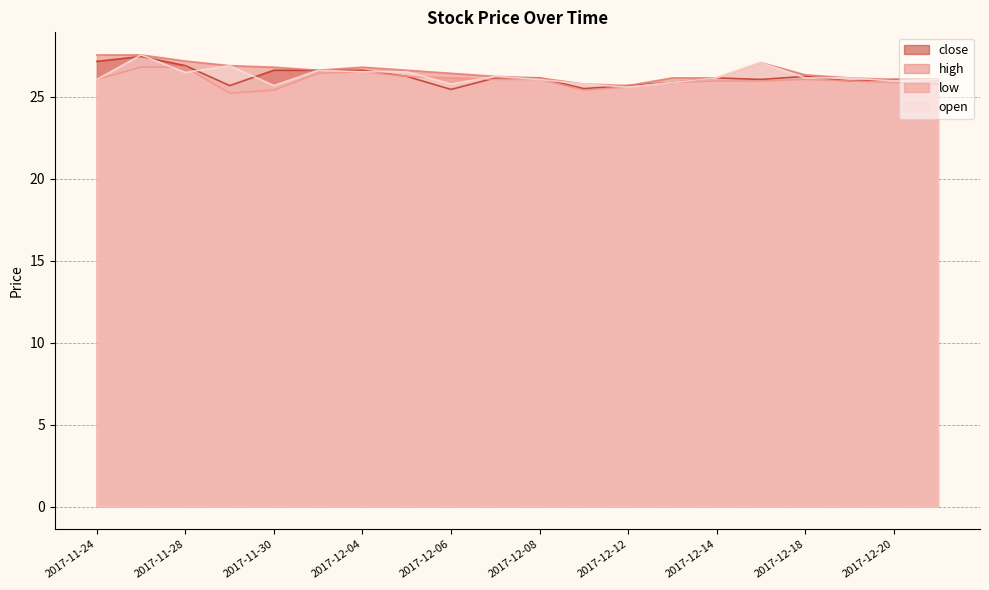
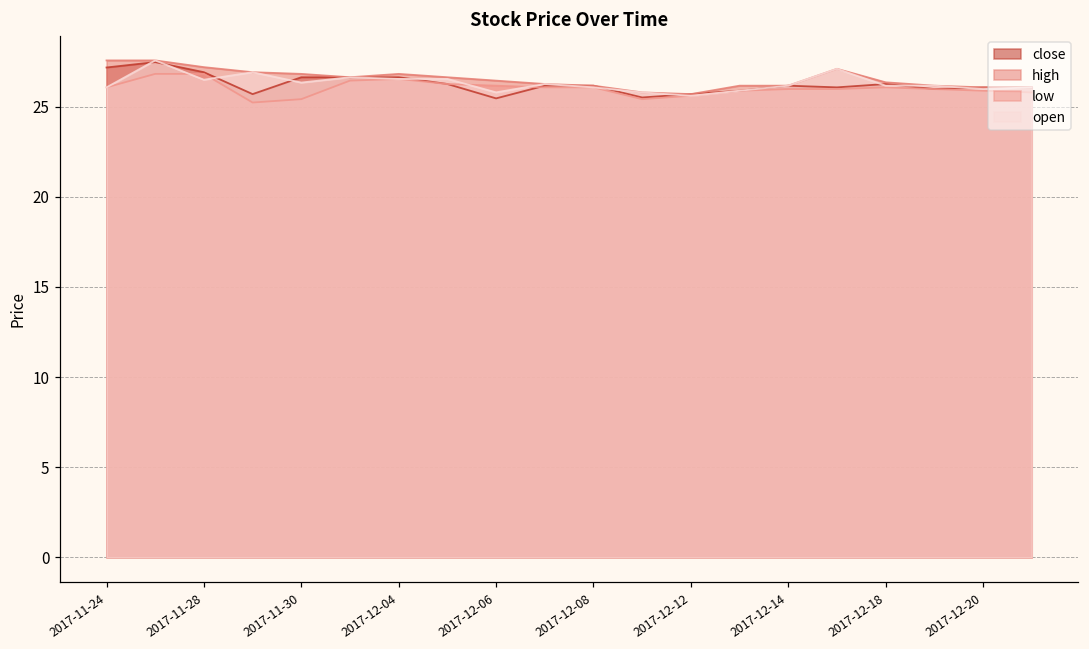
  {
    "close": {
      "2017-11-24": 27.2,
      "2017-11-30": 26.6,
      "2017-12-06": 25.5
    },
    "open": {
      "2017-11-28": 26.5,
-     "2017-11-30": 25.7,
+     "2017-11-30": 26.3,
      "2017-12-06": 25.8
    }
  }
